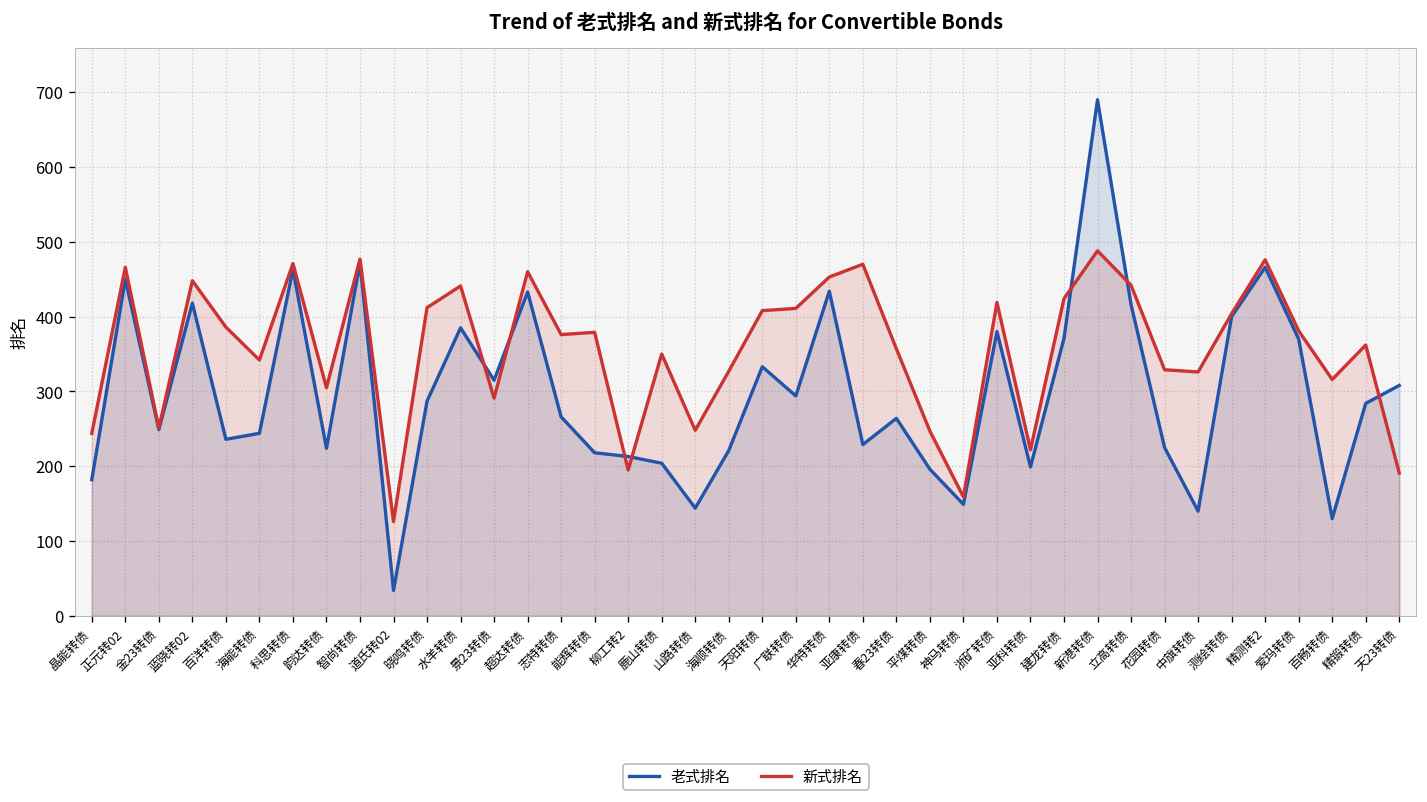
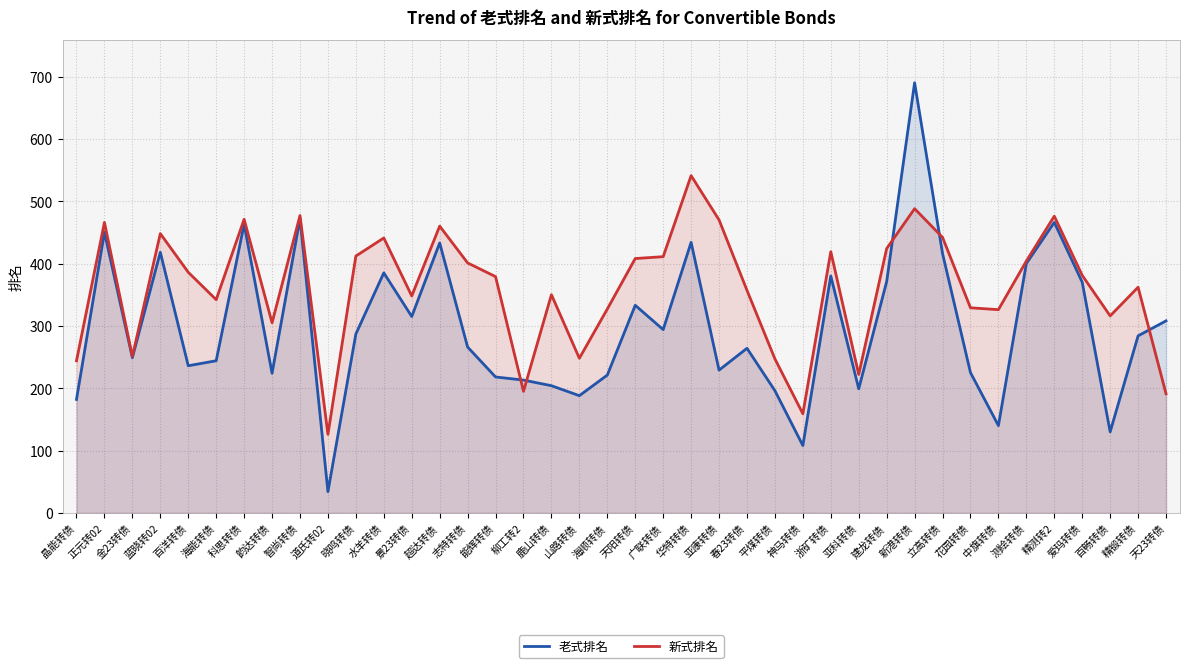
  {
    "老式排名": {
      "晶能转债": 180,
      "正元转02": 450,
      "蓝晓转02": 420,
      "百洋转债": 240,
      "海能转债": 240,
      "科思转债": 460,
      "韵达转债": 220,
      "智尚转债": 470,
      "道氏转02": 30,
      "晓鸣转债": 290,
      "水羊转债": 390,
      "景23转债": 320,
      "超达转债": 430,
      "志特转债": 270,
      "能辉转债": 220,
      "柳工转2": 210,
      "鹿山转债": 200,
-     "山路转债": 140,
+     "山路转债": 190,
      "海顺转债": 220,
      "天阳转债": 330,
      "广联转债": 290,
      "华特转债": 430,
      "亚康转债": 230,
      "春23转债": 260,
      "平煤转债": 200,
-     "神马转债": 150,
+     "神马转债": 110,
      "浙矿转债": 380,
      "亚科转债": 200,
      "建龙转债": 370,
      "新港转债": 690,
      "立高转债": 420,
      "花园转债": 230,
      "中旗转债": 140,
      "精测转2": 470,
      "爱玛转债": 370,
      "百畅转债": 130,
      "精锻转债": 280,
      "天23转债": 310
    },
    "新式排名": {
      "晶能转债": 240,
      "正元转02": 470,
      "蓝晓转02": 450,
      "百洋转债": 390,
      "海能转债": 340,
      "科思转债": 470,
      "韵达转债": 310,
      "智尚转债": 480,
      "道氏转02": 130,
      "晓鸣转债": 410,
      "水羊转债": 440,
-     "景23转债": 290,
+     "景23转债": 350,
      "超达转债": 460,
-     "志特转债": 380,
+     "志特转债": 400,
      "能辉转债": 380,
      "柳工转2": 200,
      "鹿山转债": 350,
      "山路转债": 250,
      "海顺转债": 330,
      "天阳转债": 410,
      "广联转债": 410,
-     "华特转债": 450,
+     "华特转债": 540,
      "亚康转债": 470,
      "春23转债": 360,
      "平煤转债": 250,
      "神马转债": 160,
      "浙矿转债": 420,
      "亚科转债": 220,
      "建龙转债": 420,
      "新港转债": 490,
      "立高转债": 440,
      "花园转债": 330,
      "中旗转债": 330,
      "精测转2": 480,
      "爱玛转债": 380,
      "百畅转债": 320,
      "精锻转债": 360,
      "天23转债": 190
    }
  }
